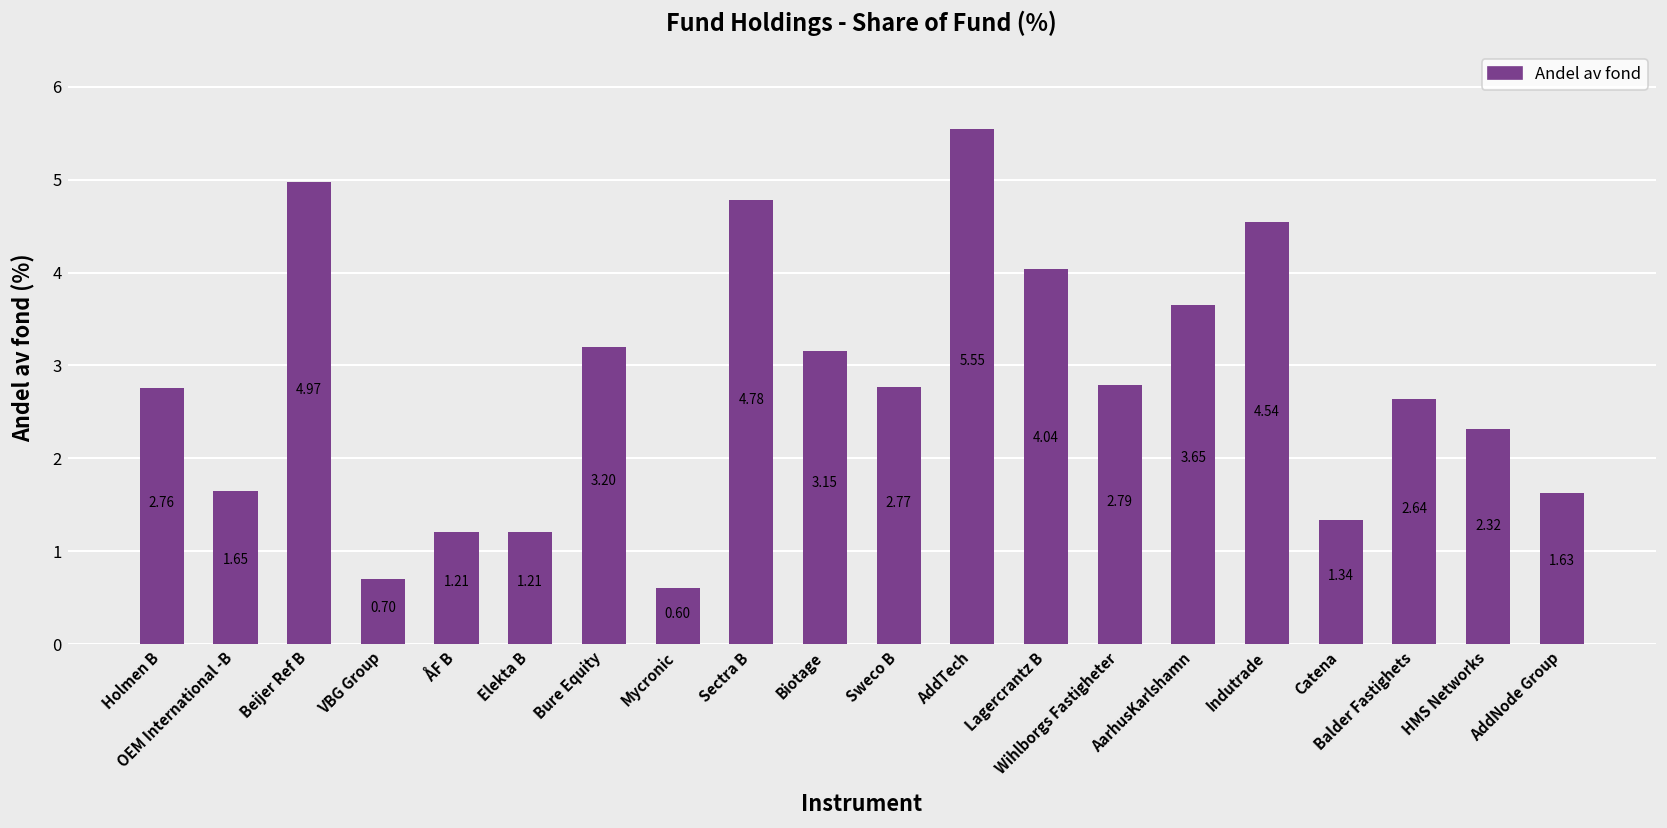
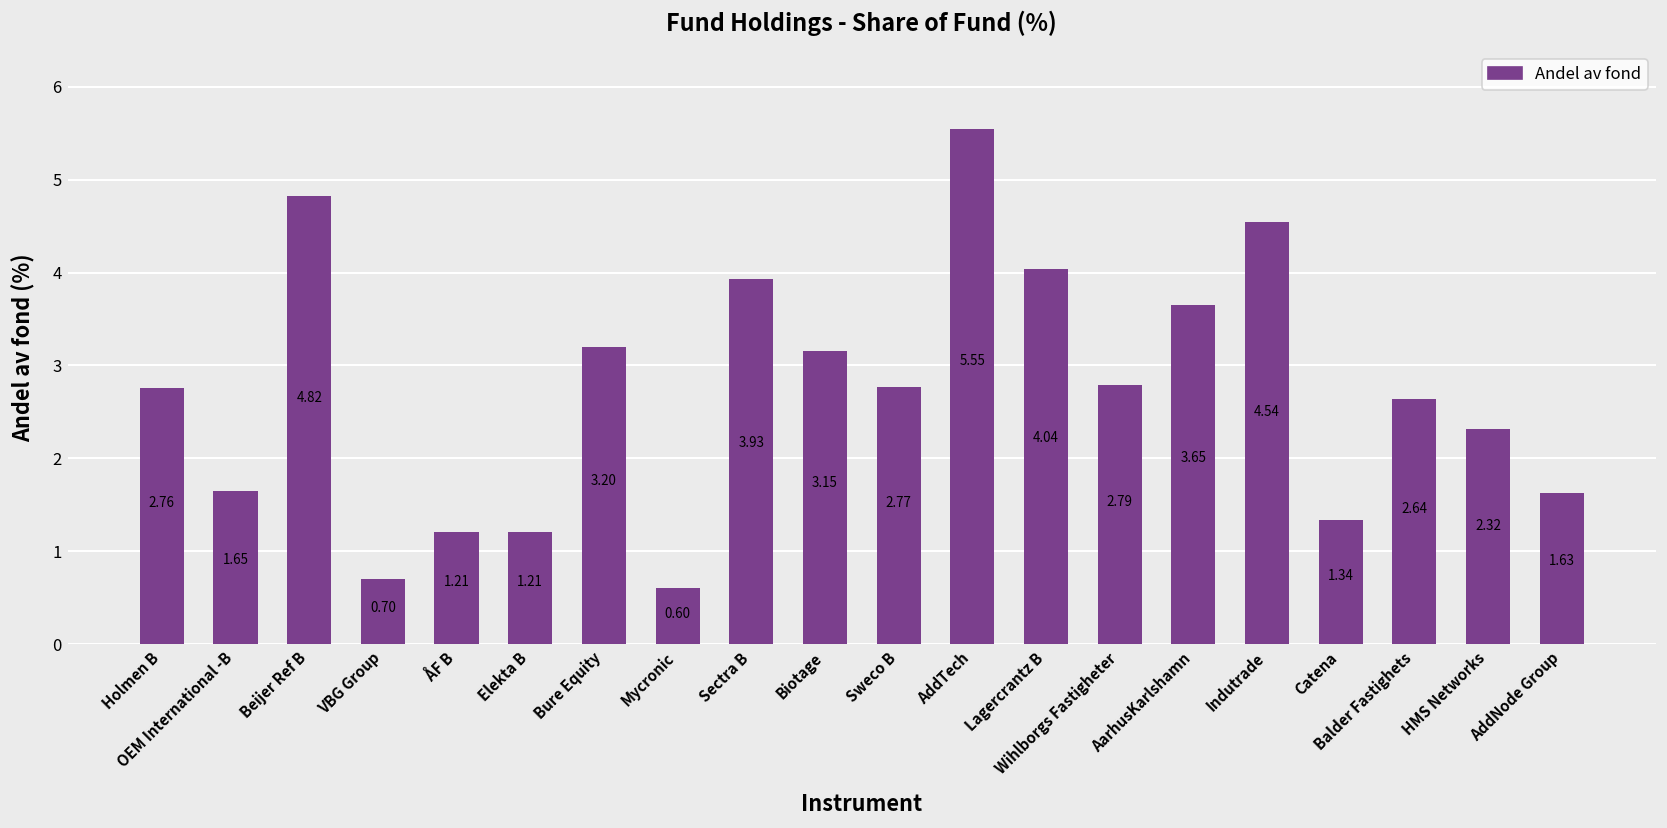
  {
    "Holmen B": 2.76,
    "OEM International -B": 1.65,
-   "Beijer Ref B": 4.97,
+   "Beijer Ref B": 4.82,
    "VBG Group": 0.70,
    "ÅF B": 1.21,
    "Elekta B": 1.21,
    "Bure Equity": 3.20,
    "Mycronic": 0.60,
-   "Sectra B": 4.78,
+   "Sectra B": 3.93,
    "Biotage": 3.15,
    "Sweco B": 2.77,
    "AddTech": 5.55,
    "Lagercrantz B": 4.04,
    "Wihlborgs Fastigheter": 2.79,
    "AarhusKarlshamn": 3.65,
    "Indutrade": 4.54,
    "Catena": 1.34,
    "Balder Fastighets": 2.64,
    "HMS Networks": 2.32,
    "AddNode Group": 1.63
  }
